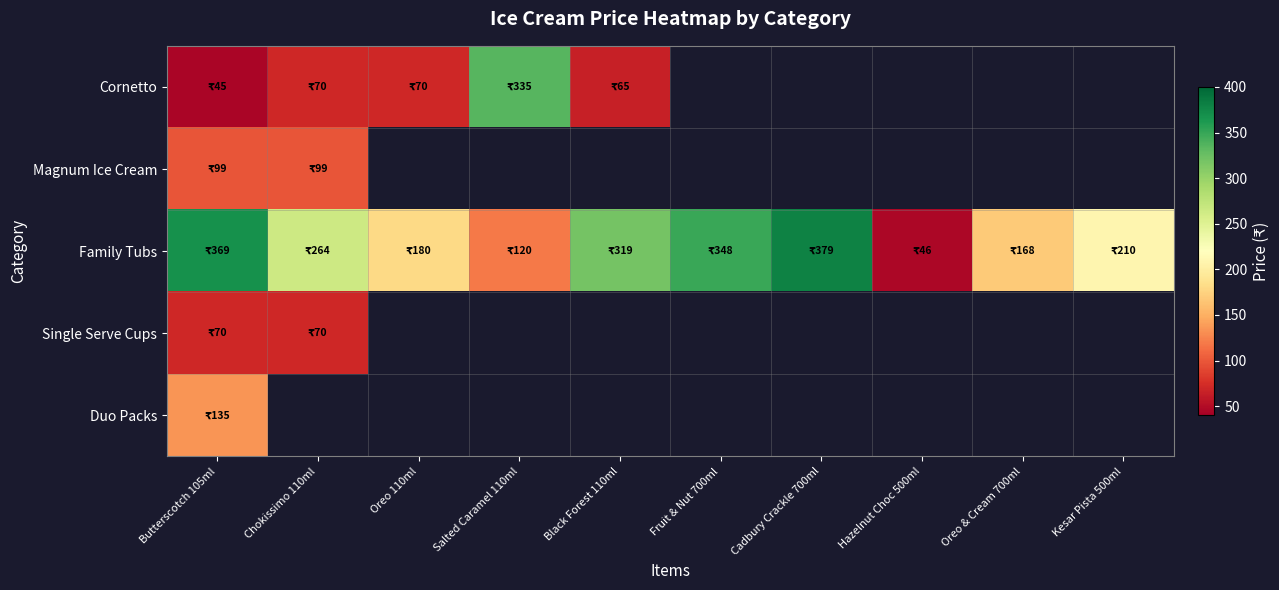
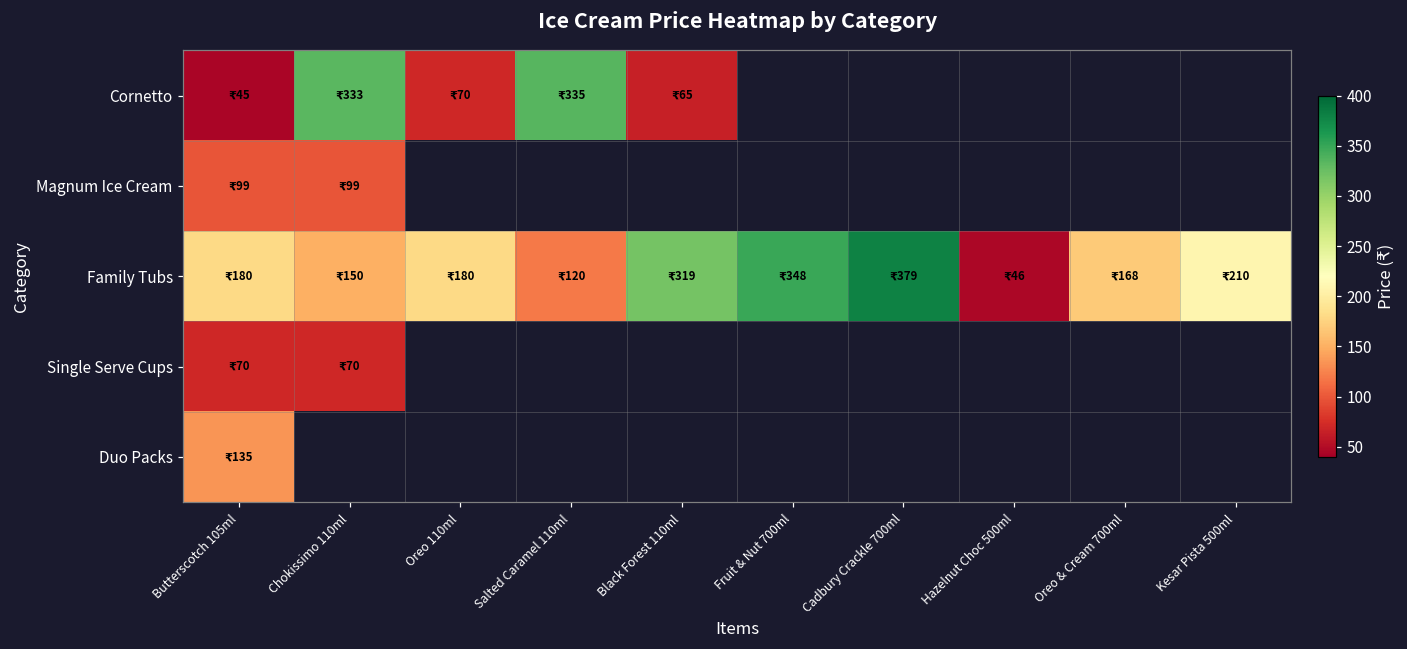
  {
    "Cornetto": {
      "Butterscotch 105ml": 45,
-     "Chokissimo 110ml": 70,
+     "Chokissimo 110ml": 333,
      "Oreo 110ml": 70,
      "Salted Caramel 110ml": 335,
      "Black Forest 110ml": 65
    },
    "Magnum Ice Cream": {
      "Butterscotch 105ml": 99,
      "Chokissimo 110ml": 99
    },
    "Family Tubs": {
-     "Butterscotch 105ml": 369,
-     "Chokissimo 110ml": 264,
+     "Butterscotch 105ml": 180,
+     "Chokissimo 110ml": 150,
      "Oreo 110ml": 180,
      "Salted Caramel 110ml": 120,
      "Black Forest 110ml": 319,
      "Fruit & Nut 700ml": 348,
      "Cadbury Crackle 700ml": 379,
      "Hazelnut Choc 500ml": 46,
      "Oreo & Cream 700ml": 168,
      "Kesar Pista 500ml": 210
    },
    "Single Serve Cups": {
      "Butterscotch 105ml": 70,
      "Chokissimo 110ml": 70
    },
    "Duo Packs": {
      "Butterscotch 105ml": 135
    }
  }
